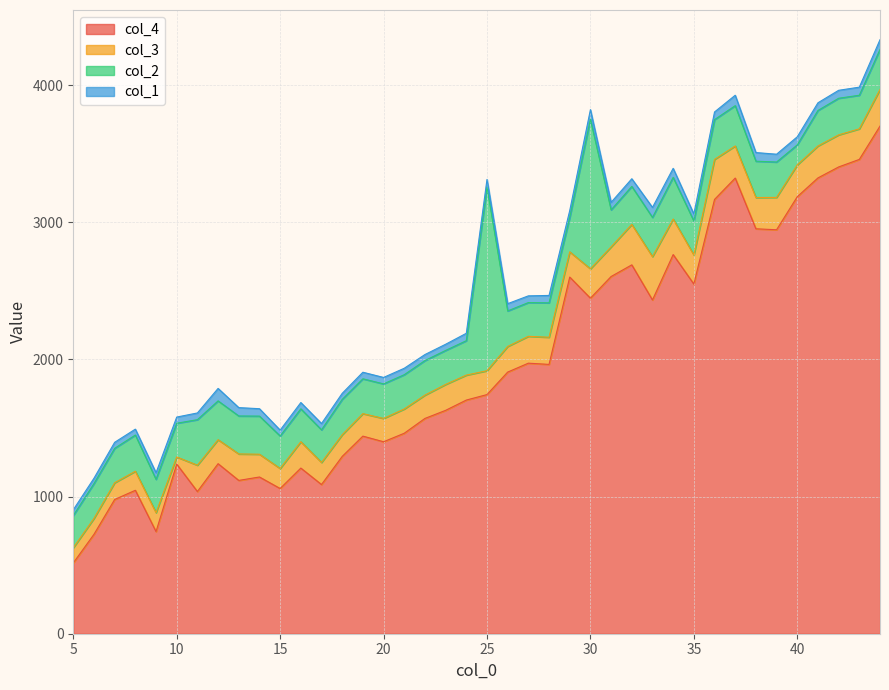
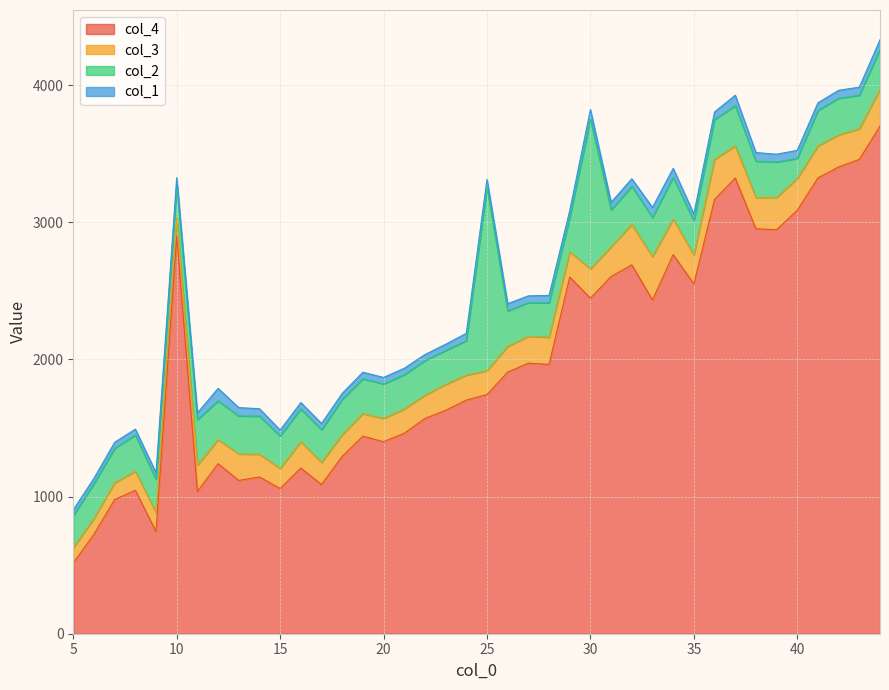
  {
    "col_4": {
      "5": 520,
-     "10": 1240,
+     "10": 2900,
      "15": 1060,
      "20": 1400,
      "25": 1740,
      "30": 2450,
      "35": 2550,
-     "40": 3190
+     "40": 3090
    },
    "col_3": {
      "5": 110,
-     "10": 50,
+     "10": 130,
      "15": 150,
      "20": 170,
      "25": 170,
      "30": 210,
      "35": 210,
      "40": 230
    },
    "col_2": {
      "5": 240,
      "10": 250,
      "15": 240,
      "20": 250,
      "25": 1340,
      "30": 1090,
      "35": 250,
      "40": 150
    },
    "col_1": {
      "5": 40,
      "10": 50,
      "15": 40,
      "20": 50,
      "25": 60,
      "30": 70,
      "35": 50,
      "40": 60
    }
  }
